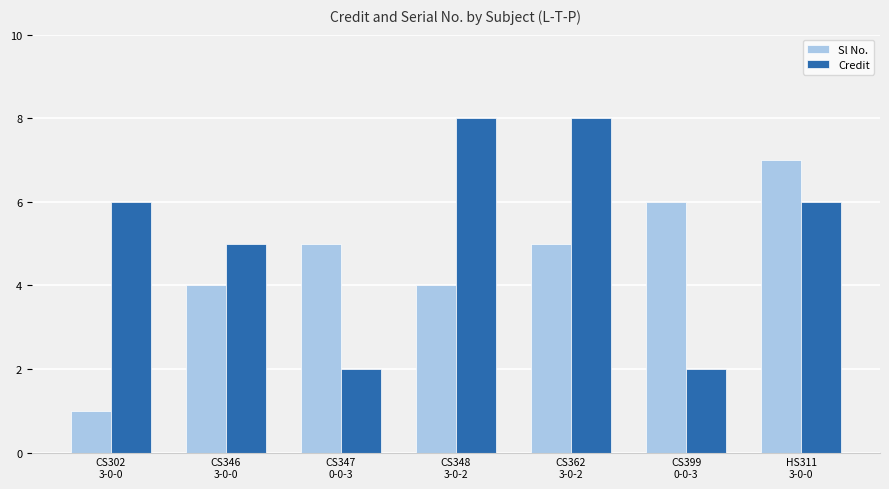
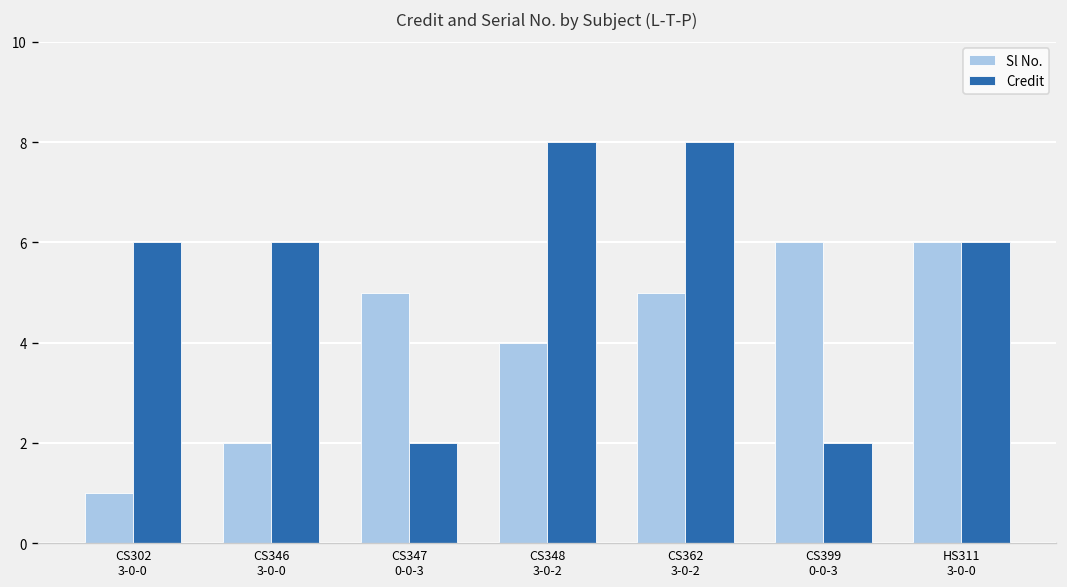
  {
    "Sl No.": {
      "CS302 3-0-0": 1,
-     "CS346 3-0-0": 4,
+     "CS346 3-0-0": 2,
      "CS347 0-0-3": 5,
      "CS348 3-0-2": 4,
      "CS362 3-0-2": 5,
      "CS399 0-0-3": 6,
-     "HS311 3-0-0": 7
+     "HS311 3-0-0": 6
    },
    "Credit": {
      "CS302 3-0-0": 6,
-     "CS346 3-0-0": 5,
+     "CS346 3-0-0": 6,
      "CS347 0-0-3": 2,
      "CS348 3-0-2": 8,
      "CS362 3-0-2": 8,
      "CS399 0-0-3": 2,
      "HS311 3-0-0": 6
    }
  }
